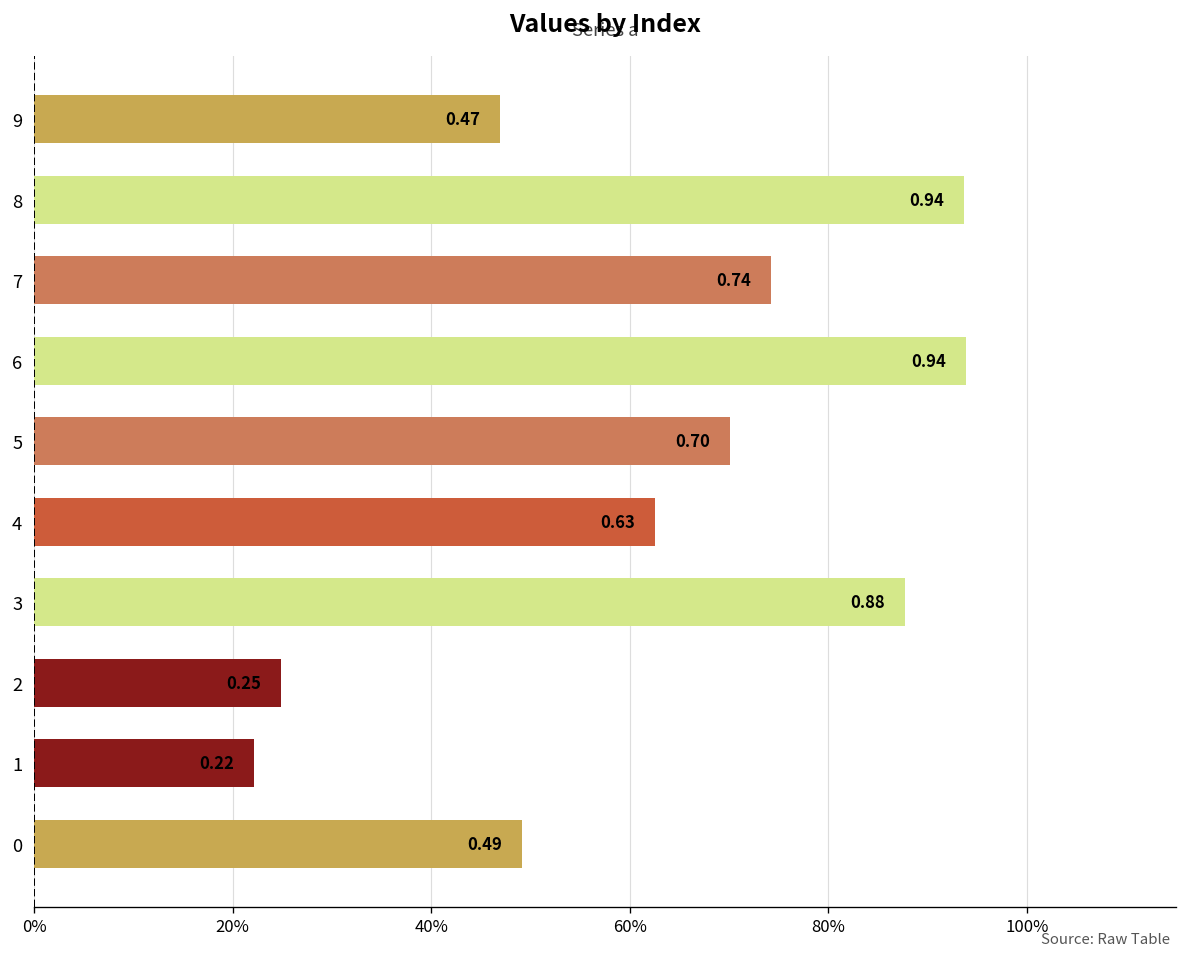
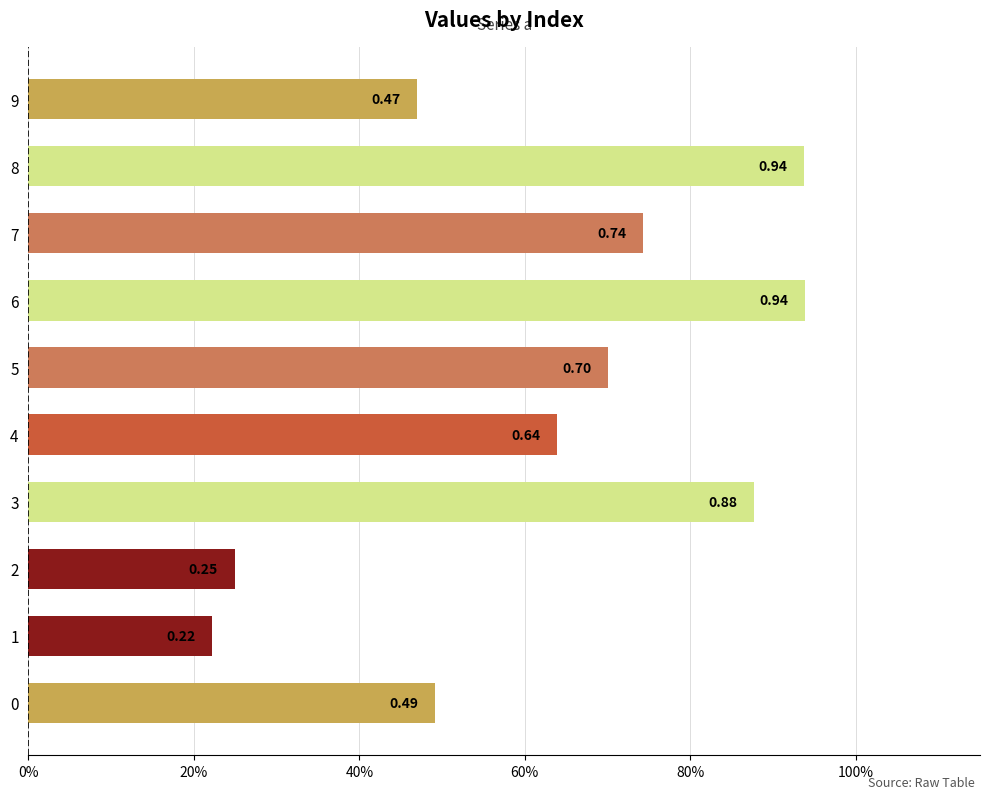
  {
    "9": 0.47,
    "8": 0.94,
    "7": 0.74,
    "6": 0.94,
    "5": 0.70,
-   "4": 0.63,
+   "4": 0.64,
    "3": 0.88,
    "2": 0.25,
    "1": 0.22,
    "0": 0.49
  }
